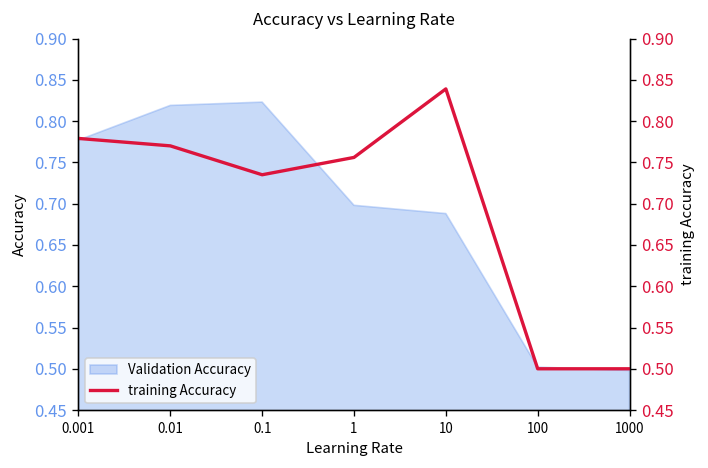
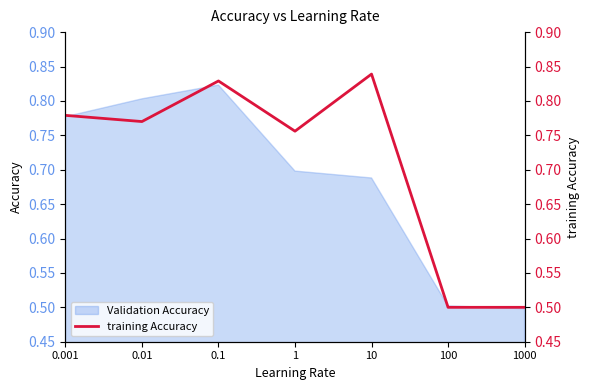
  {
    "Validation Accuracy": {
      "0.001": 0.78,
-     "0.01": 0.82,
+     "0.01": 0.80,
      "0.1": 0.82,
      "1": 0.70,
      "10": 0.69,
      "100": 0.50,
      "1000": 0.50
    },
    "training Accuracy": {
      "0.001": 0.78,
      "0.01": 0.77,
-     "0.1": 0.74,
+     "0.1": 0.83,
      "1": 0.76,
      "10": 0.84,
      "100": 0.50,
      "1000": 0.50
    }
  }
